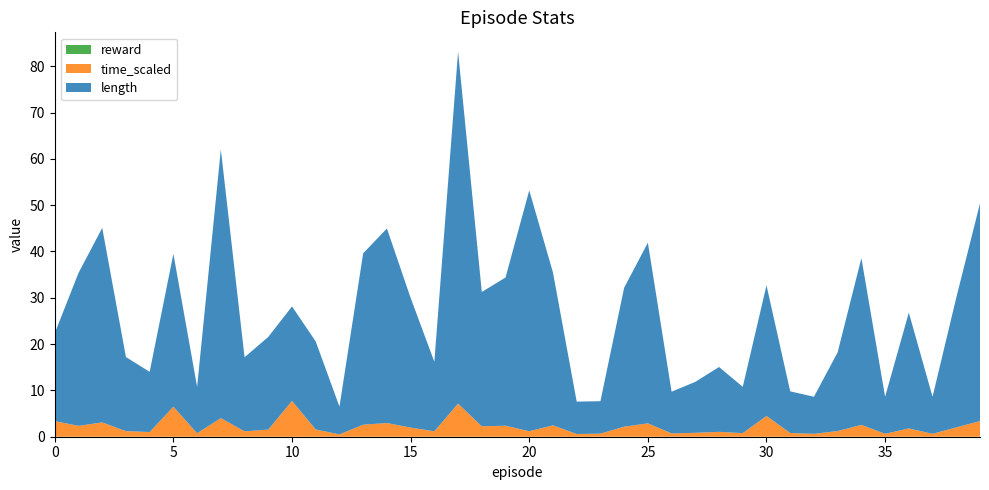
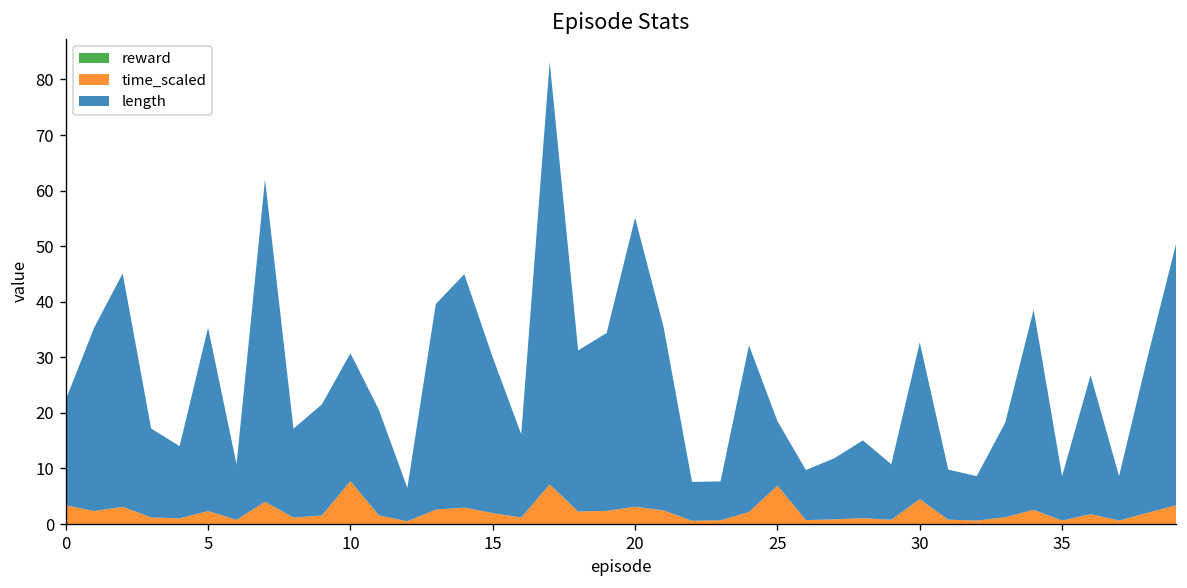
  {
    "reward": {
      "0": 0,
      "5": 0,
      "10": 0,
      "15": 0,
      "20": 0,
      "25": 0,
      "30": 0,
      "35": 0
    },
    "time_scaled": {
      "0": 3,
-     "5": 6,
+     "5": 2,
      "10": 8,
      "15": 2,
-     "20": 1,
-     "25": 3,
+     "20": 3,
+     "25": 7,
      "30": 4,
      "35": 1
    },
    "length": {
      "0": 19,
      "5": 33,
-     "10": 20,
+     "10": 23,
      "15": 28,
      "20": 52,
-     "25": 39,
+     "25": 12,
      "30": 28,
      "35": 8
    }
  }
